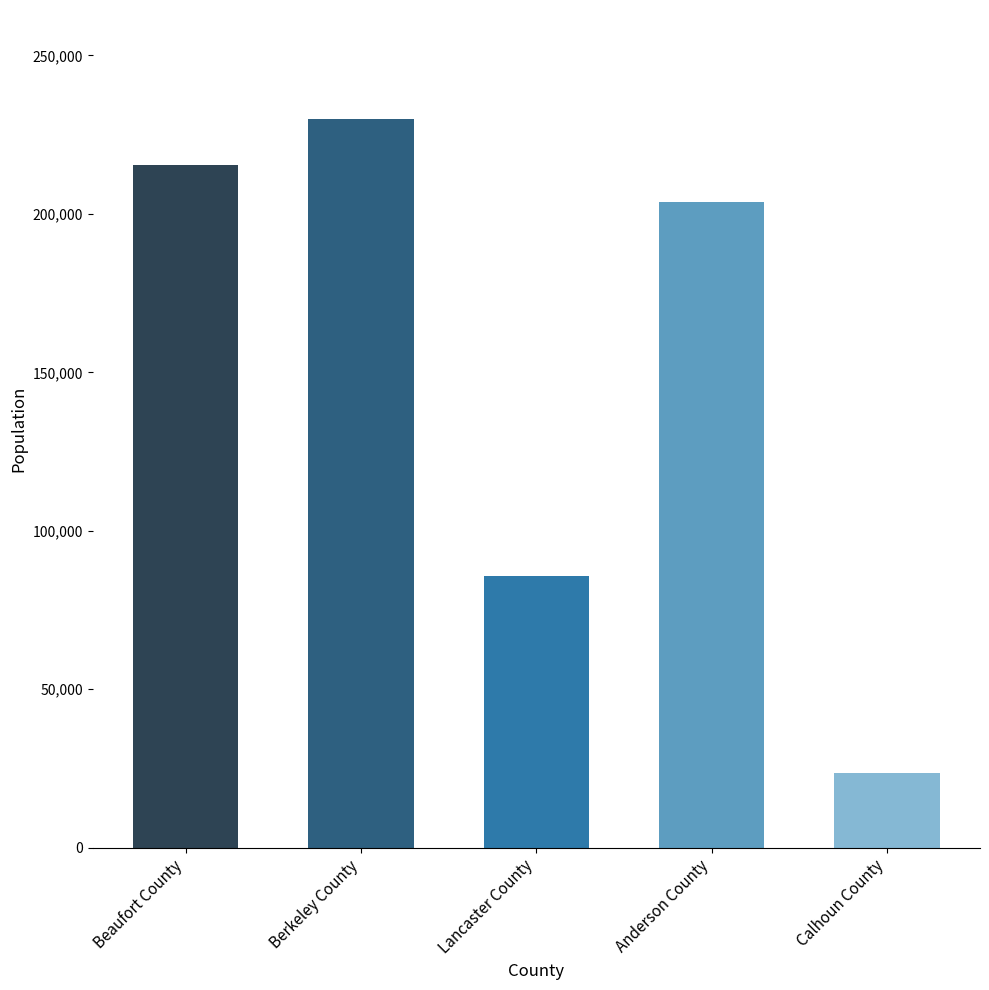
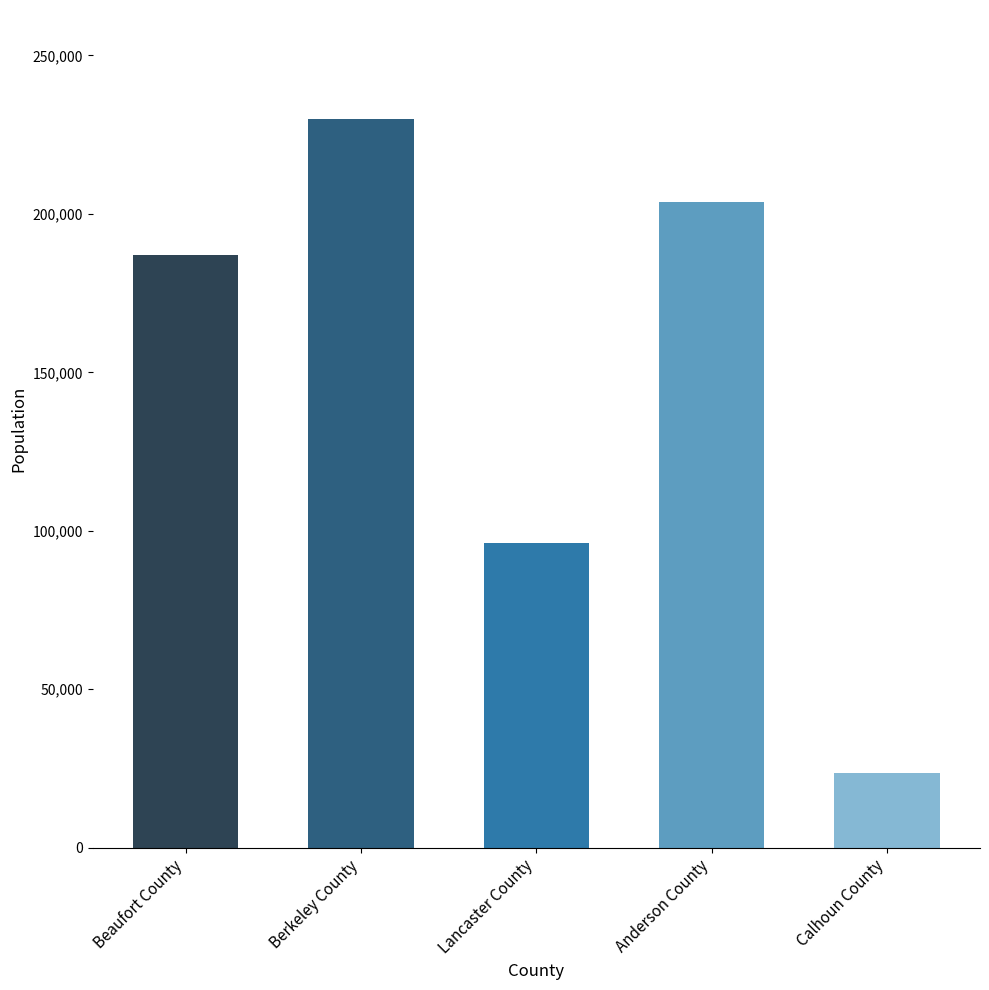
  {
-   "Beaufort County": "215,000",
+   "Beaufort County": "187,000",
    "Berkeley County": "230,000",
-   "Lancaster County": "86,000",
+   "Lancaster County": "96,000",
    "Anderson County": "204,000",
    "Calhoun County": "23,000"
  }
